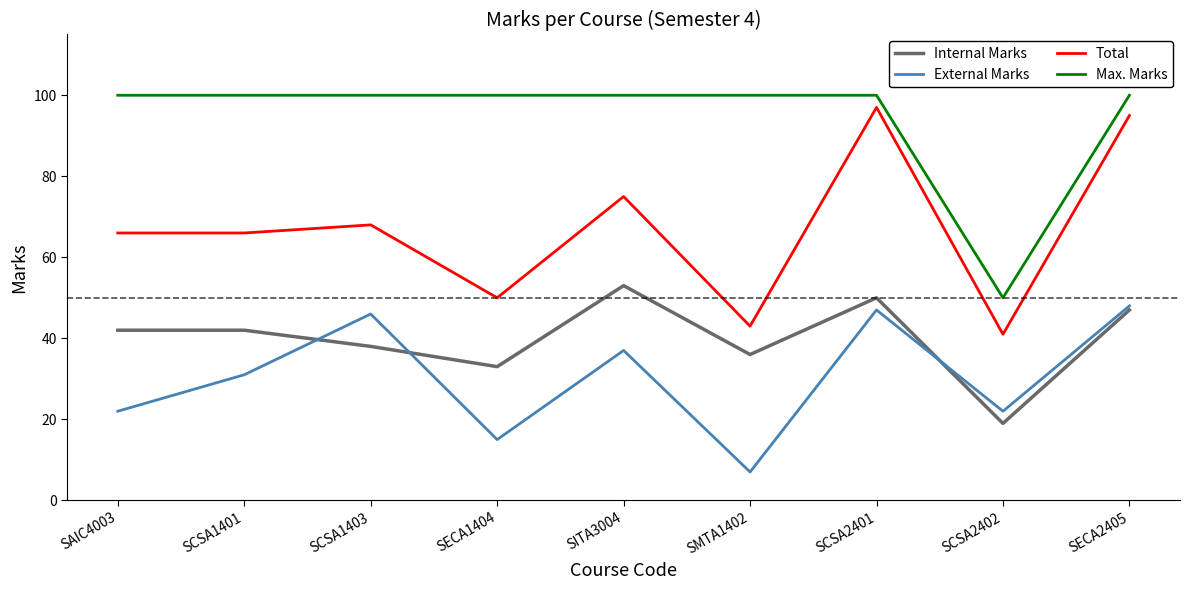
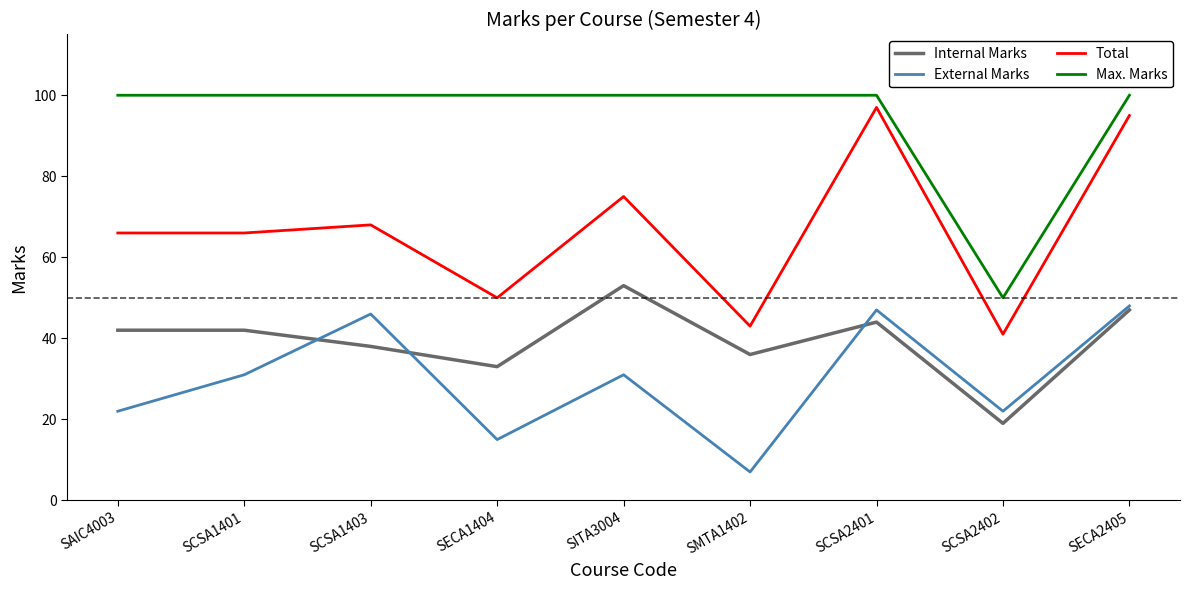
  {
    "Internal Marks": {
      "SAIC4003": 42,
      "SCSA1401": 42,
      "SCSA1403": 38,
      "SECA1404": 33,
      "SITA3004": 53,
      "SMTA1402": 36,
-     "SCSA2401": 50,
+     "SCSA2401": 44,
      "SCSA2402": 19,
      "SECA2405": 47
    },
    "External Marks": {
      "SAIC4003": 22,
      "SCSA1401": 31,
      "SCSA1403": 46,
      "SECA1404": 15,
-     "SITA3004": 37,
+     "SITA3004": 31,
      "SMTA1402": 7,
      "SCSA2401": 47,
      "SCSA2402": 22,
      "SECA2405": 48
    },
    "Total": {
      "SAIC4003": 66,
      "SCSA1401": 66,
      "SCSA1403": 68,
      "SECA1404": 50,
      "SITA3004": 75,
      "SMTA1402": 43,
      "SCSA2401": 97,
      "SCSA2402": 41,
      "SECA2405": 95
    },
    "Max. Marks": {
      "SAIC4003": 100,
      "SCSA1401": 100,
      "SCSA1403": 100,
      "SECA1404": 100,
      "SITA3004": 100,
      "SMTA1402": 100,
      "SCSA2401": 100,
      "SCSA2402": 50,
      "SECA2405": 100
    }
  }
